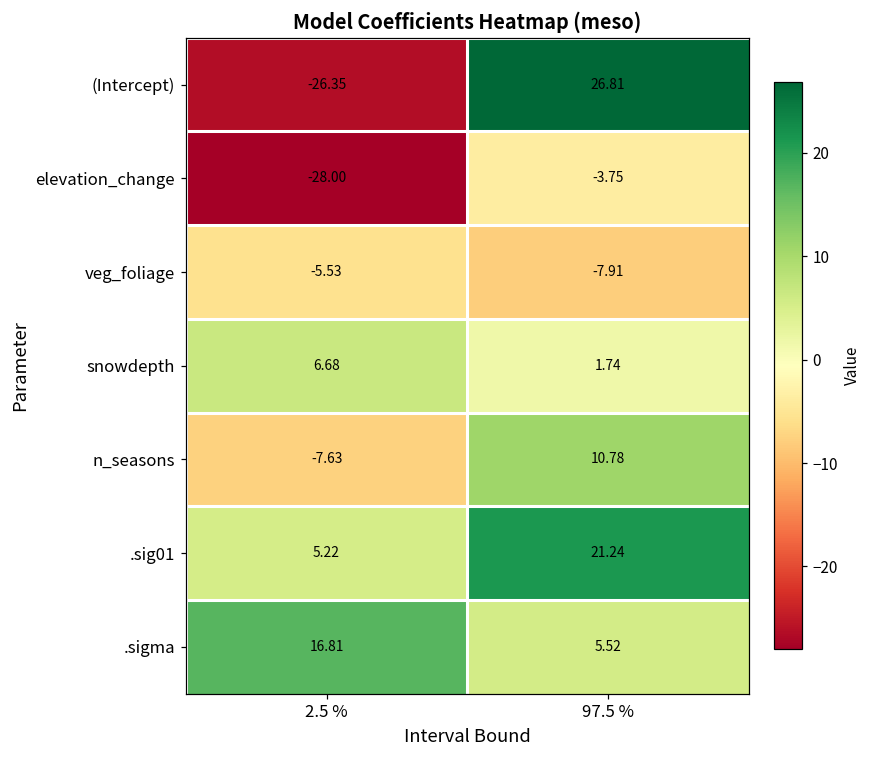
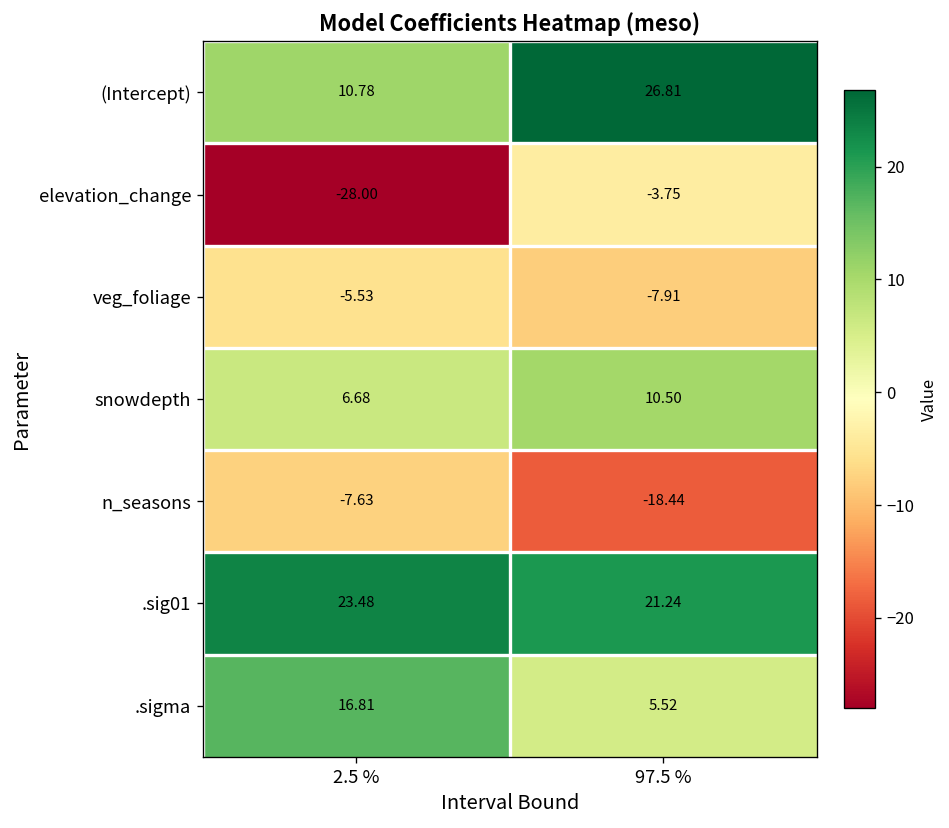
  {
    "(Intercept)": {
-     "2.5 %": -26.35,
+     "2.5 %": 10.78,
      "97.5 %": 26.81
    },
    "elevation_change": {
      "2.5 %": -28.00,
      "97.5 %": -3.75
    },
    "veg_foliage": {
      "2.5 %": -5.53,
      "97.5 %": -7.91
    },
    "snowdepth": {
      "2.5 %": 6.68,
-     "97.5 %": 1.74
+     "97.5 %": 10.50
    },
    "n_seasons": {
      "2.5 %": -7.63,
-     "97.5 %": 10.78
+     "97.5 %": -18.44
    },
    ".sig01": {
-     "2.5 %": 5.22,
+     "2.5 %": 23.48,
      "97.5 %": 21.24
    },
    ".sigma": {
      "2.5 %": 16.81,
      "97.5 %": 5.52
    }
  }
